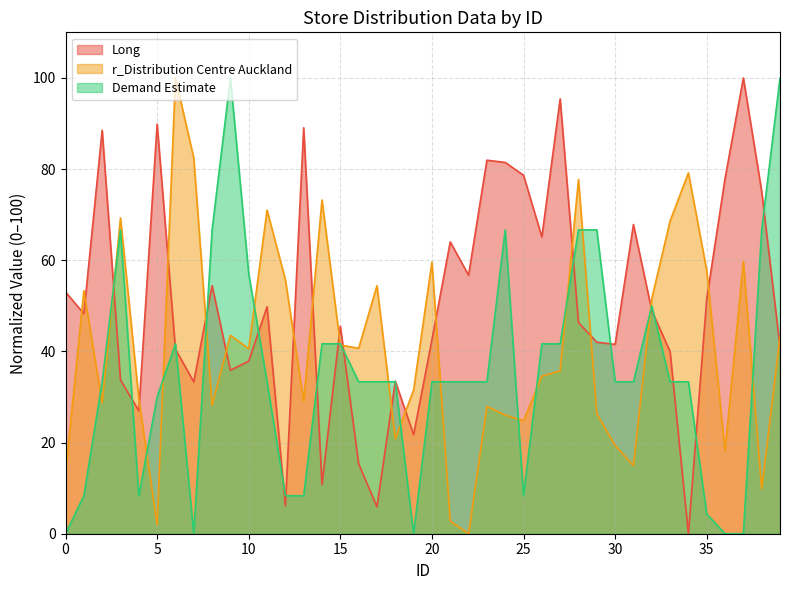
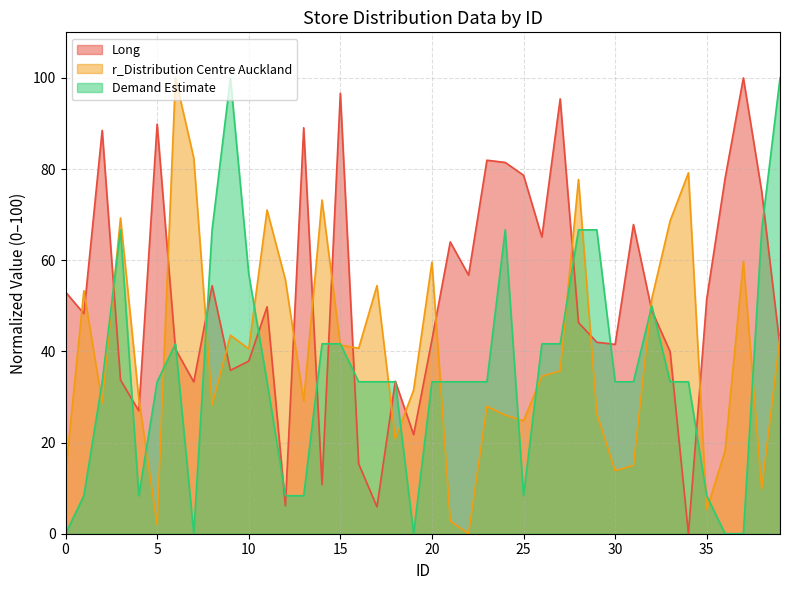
  {
    "Long": {
      "0": 53,
      "5": 90,
      "10": 38,
-     "15": 46,
+     "15": 97,
      "20": 43,
      "25": 79,
      "30": 42,
      "35": 51
    },
    "r_Distribution Centre Auckland": {
      "0": 13,
      "5": 2,
      "10": 41,
      "20": 60,
      "25": 25,
-     "30": 19,
-     "35": 58
+     "30": 14,
+     "35": 5
    },
    "Demand Estimate": {
      "0": 0,
-     "5": 30,
+     "5": 33,
      "10": 57,
      "20": 33,
      "25": 8,
      "30": 33,
-     "35": 4
+     "35": 8
    }
  }
